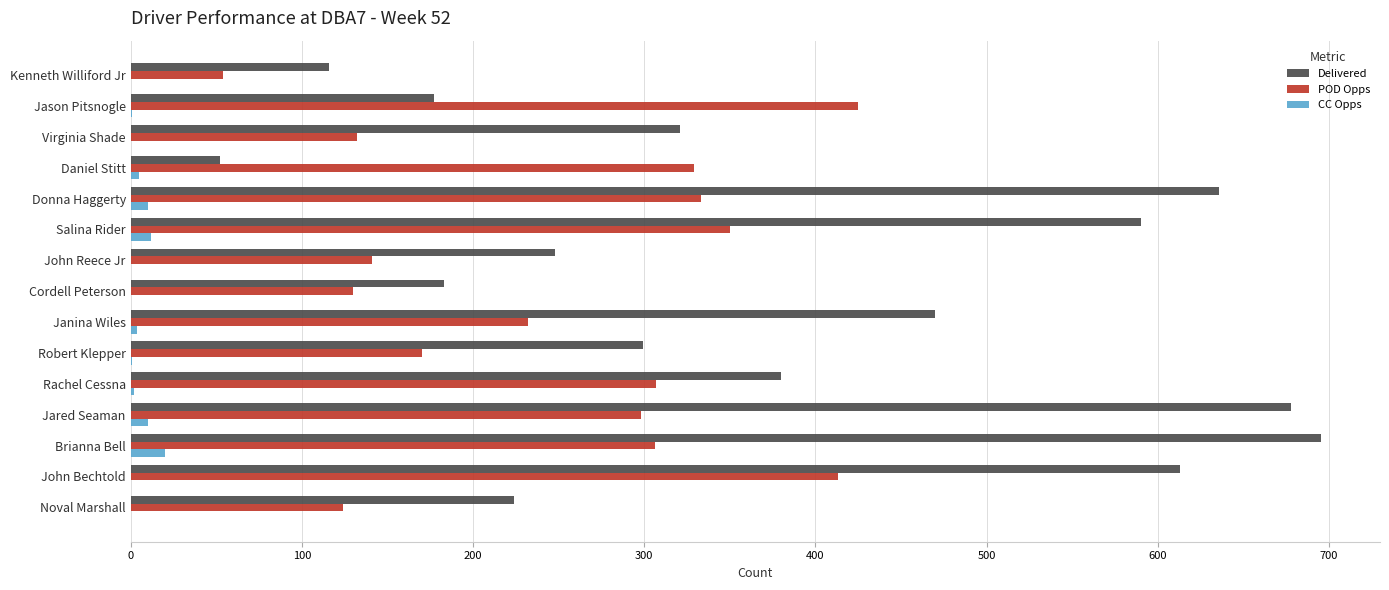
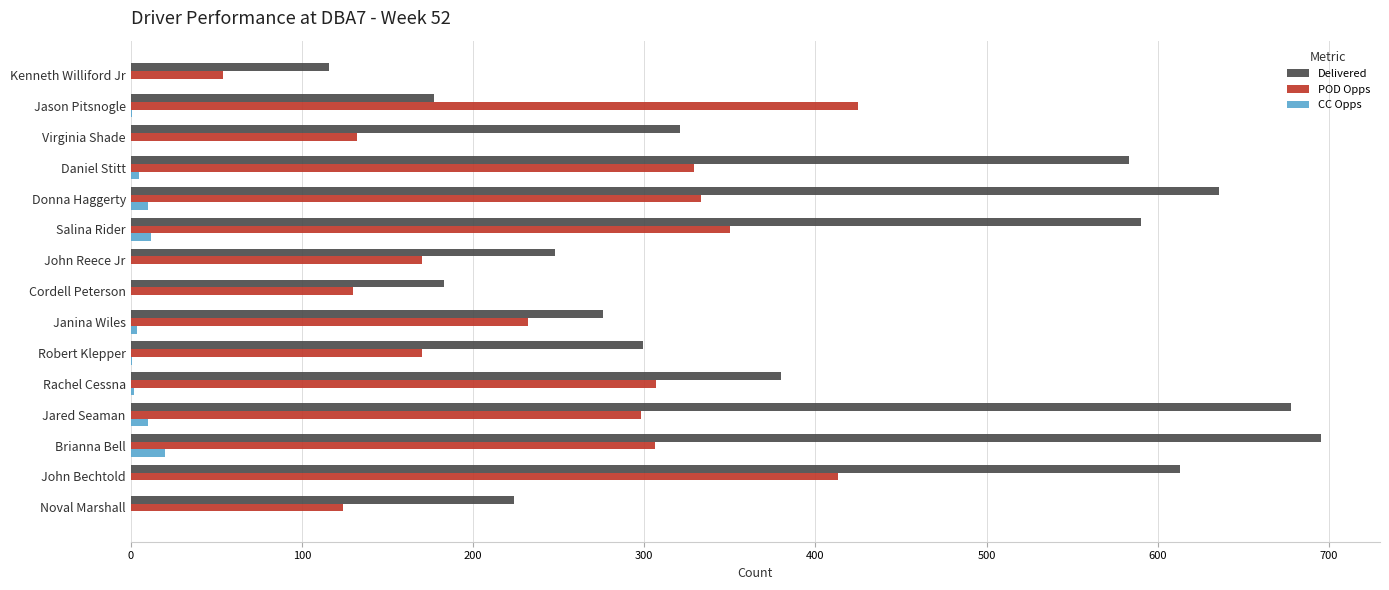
  {
    "Delivered": {
      "Kenneth Williford Jr": 116,
      "Jason Pitsnogle": 177,
      "Virginia Shade": 321,
-     "Daniel Stitt": 52,
+     "Daniel Stitt": 583,
      "Donna Haggerty": 636,
      "Salina Rider": 590,
      "John Reece Jr": 248,
      "Cordell Peterson": 183,
-     "Janina Wiles": 470,
+     "Janina Wiles": 276,
      "Robert Klepper": 299,
      "Rachel Cessna": 380,
      "Jared Seaman": 678,
      "Brianna Bell": 695,
      "John Bechtold": 613,
      "Noval Marshall": 224
    },
    "POD Opps": {
      "Kenneth Williford Jr": 54,
      "Jason Pitsnogle": 425,
      "Virginia Shade": 132,
      "Daniel Stitt": 329,
      "Donna Haggerty": 333,
      "Salina Rider": 350,
-     "John Reece Jr": 141,
+     "John Reece Jr": 170,
      "Cordell Peterson": 130,
      "Janina Wiles": 232,
      "Robert Klepper": 170,
      "Rachel Cessna": 307,
      "Jared Seaman": 298,
      "Brianna Bell": 306,
      "John Bechtold": 413,
      "Noval Marshall": 124
    },
    "CC Opps": {
      "Kenneth Williford Jr": 0,
      "Virginia Shade": 0,
      "Daniel Stitt": 5,
      "Donna Haggerty": 10,
      "Salina Rider": 12,
      "John Reece Jr": 0,
      "Cordell Peterson": 0,
      "Janina Wiles": 4,
      "Rachel Cessna": 2,
      "Jared Seaman": 10,
      "Brianna Bell": 20,
      "John Bechtold": 0,
      "Noval Marshall": 0
    }
  }
